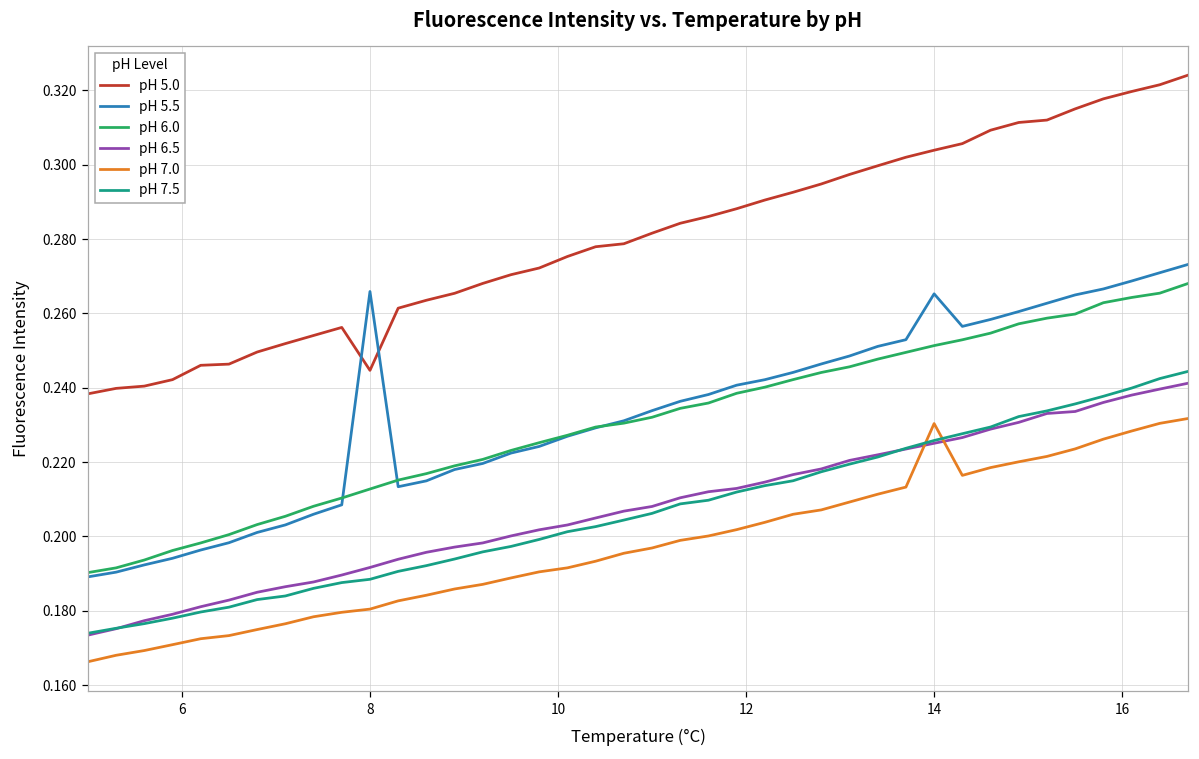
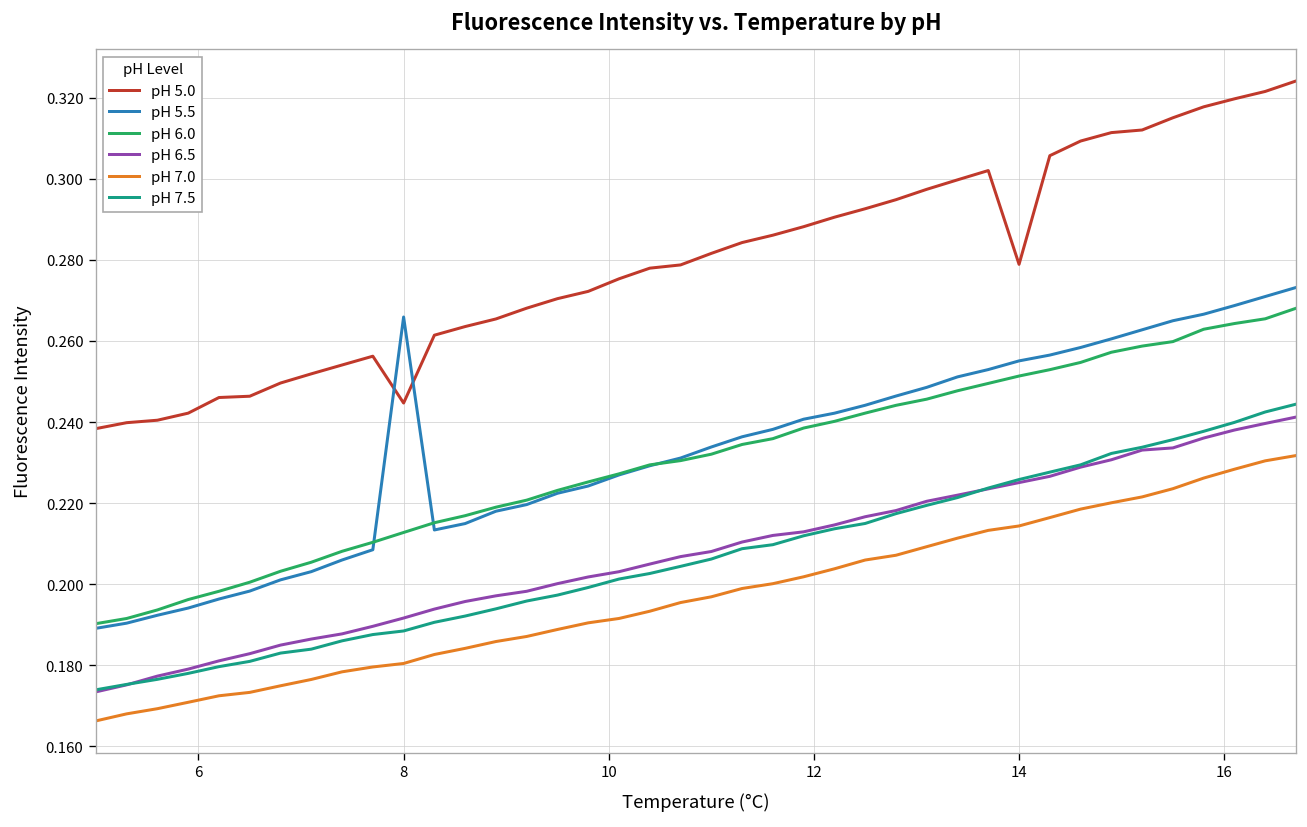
  {
    "pH 5.0": {
      "8": 0.245,
-     "14": 0.304
+     "14": 0.279
    },
    "pH 5.5": {
      "8": 0.266,
-     "14": 0.265
+     "14": 0.255
    },
    "pH 6.5": {
      "8": 0.192,
      "14": 0.225
    },
    "pH 7.0": {
      "8": 0.180,
-     "14": 0.230
+     "14": 0.214
    }
  }
